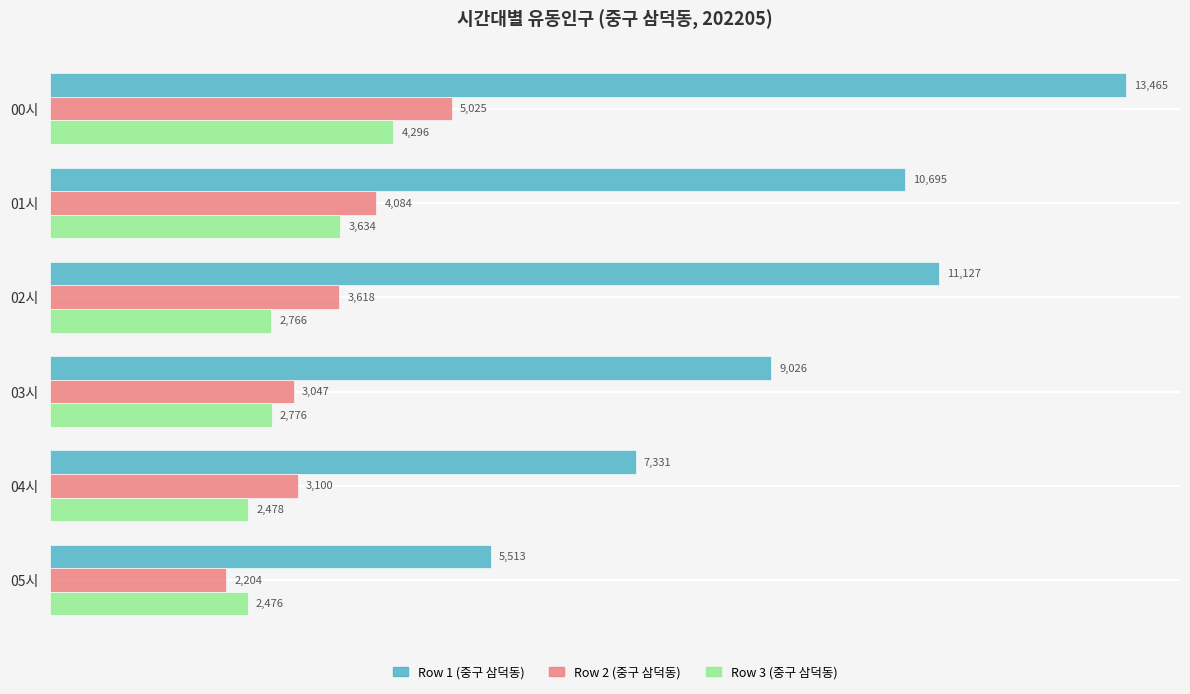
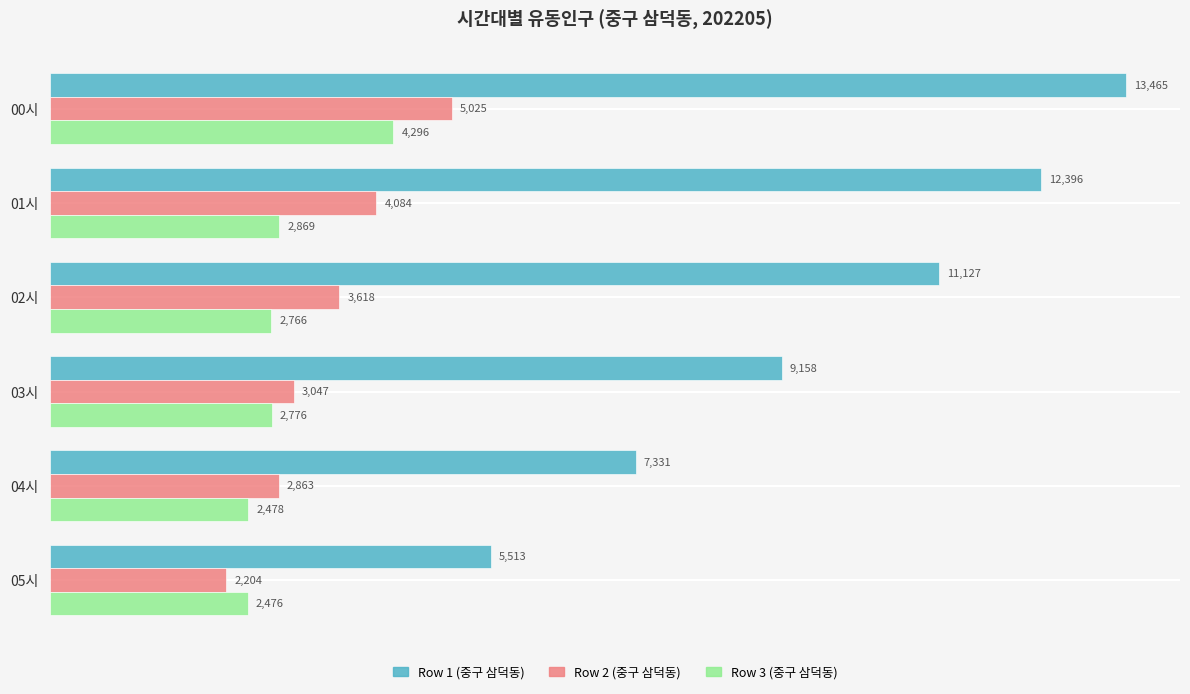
  {
    "Row 1 (중구 삼덕동)": {
      "00시": "13,465",
-     "01시": "10,695",
+     "01시": "12,396",
      "02시": "11,127",
-     "03시": "9,026",
+     "03시": "9,158",
      "04시": "7,331",
      "05시": "5,513"
    },
    "Row 2 (중구 삼덕동)": {
      "00시": "5,025",
      "01시": "4,084",
      "02시": "3,618",
      "03시": "3,047",
-     "04시": "3,100",
+     "04시": "2,863",
      "05시": "2,204"
    },
    "Row 3 (중구 삼덕동)": {
      "00시": "4,296",
-     "01시": "3,634",
+     "01시": "2,869",
      "02시": "2,766",
      "03시": "2,776",
      "04시": "2,478",
      "05시": "2,476"
    }
  }
